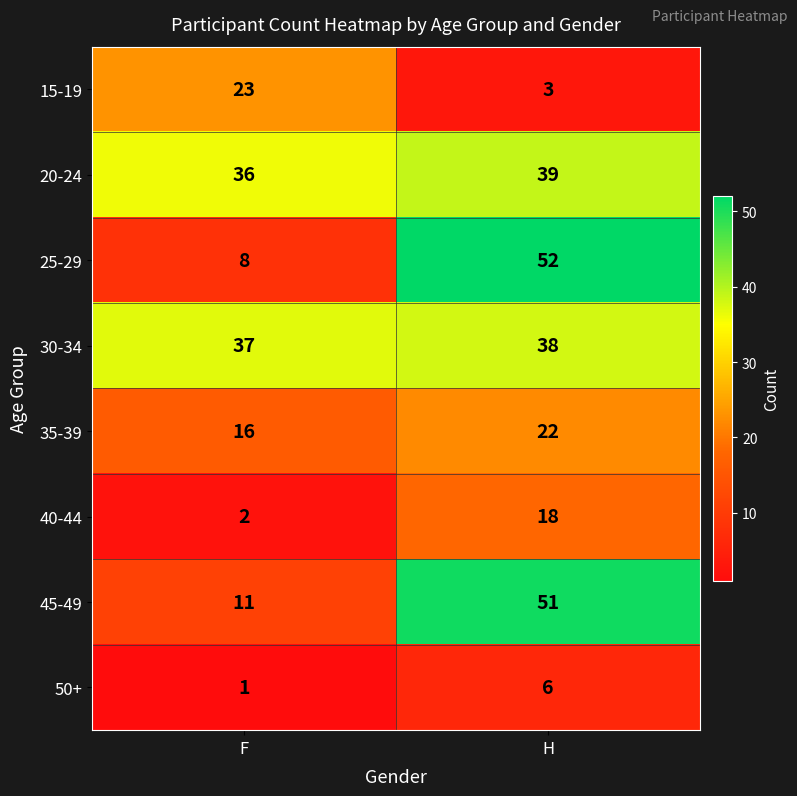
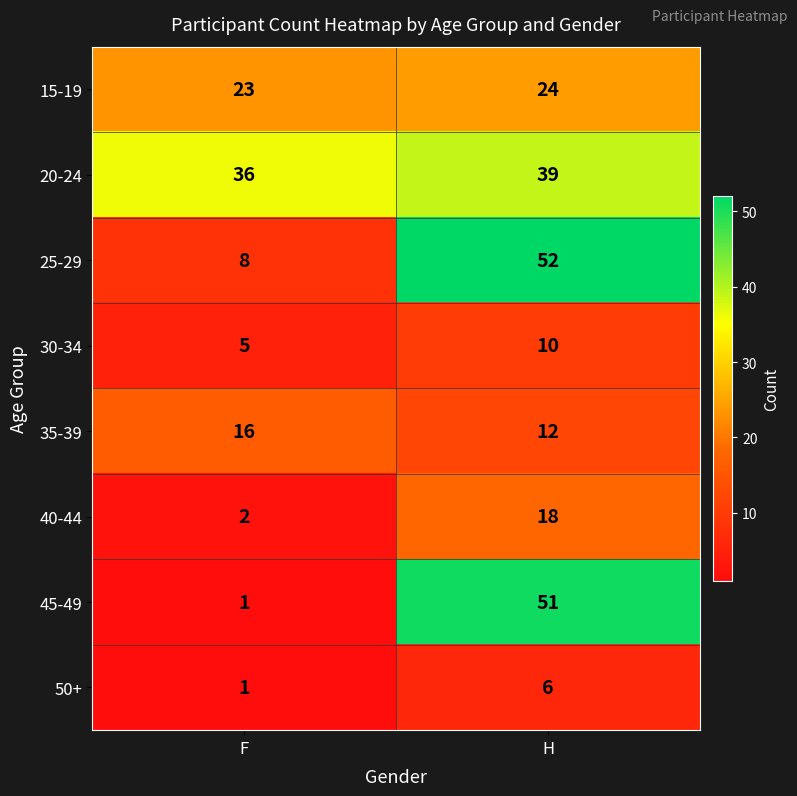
  {
    "15-19": {
      "F": 23,
-     "H": 3
+     "H": 24
    },
    "20-24": {
      "F": 36,
      "H": 39
    },
    "25-29": {
      "F": 8,
      "H": 52
    },
    "30-34": {
-     "F": 37,
-     "H": 38
+     "F": 5,
+     "H": 10
    },
    "35-39": {
      "F": 16,
-     "H": 22
+     "H": 12
    },
    "40-44": {
      "F": 2,
      "H": 18
    },
    "45-49": {
-     "F": 11,
+     "F": 1,
      "H": 51
    },
    "50+": {
      "F": 1,
      "H": 6
    }
  }
